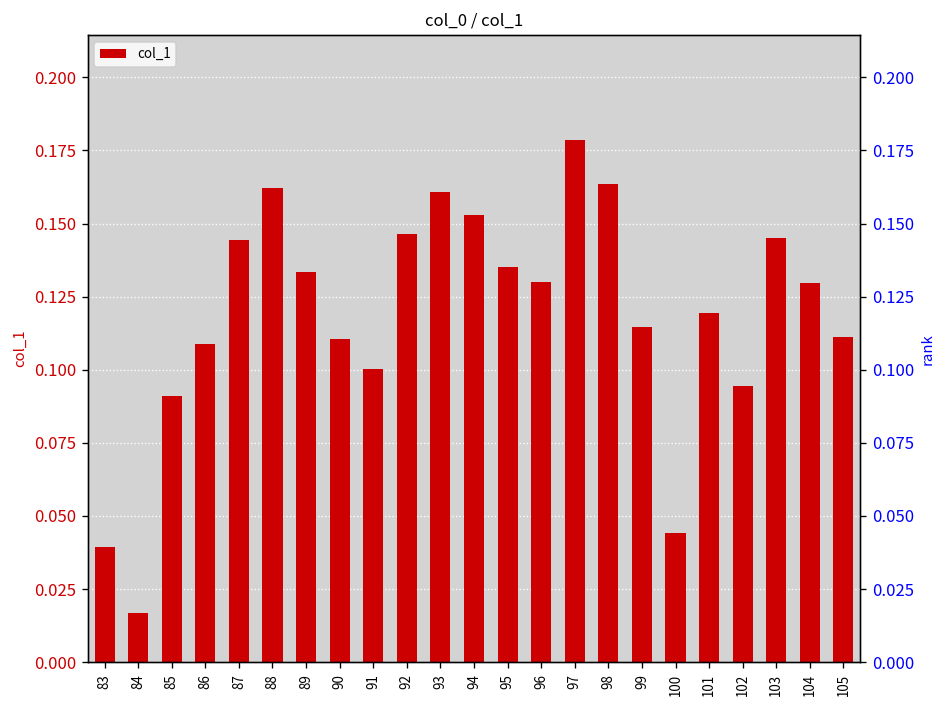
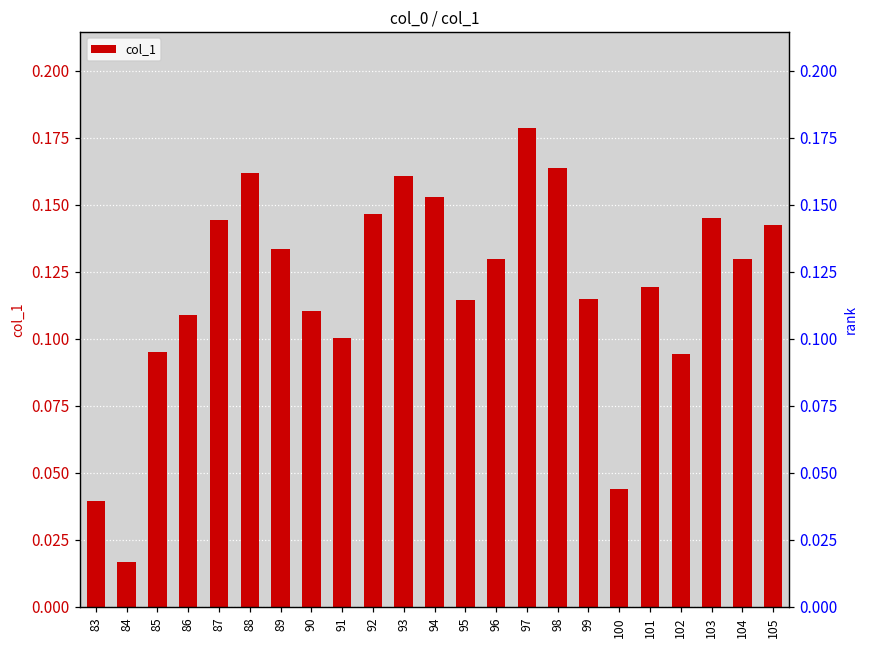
  {
    "83": 0.040,
    "84": 0.017,
-   "85": 0.091,
+   "85": 0.095,
    "86": 0.109,
    "87": 0.144,
    "88": 0.162,
    "89": 0.134,
    "90": 0.110,
    "91": 0.100,
    "92": 0.146,
    "93": 0.161,
    "94": 0.153,
-   "95": 0.135,
+   "95": 0.115,
    "96": 0.130,
    "97": 0.179,
    "98": 0.164,
    "99": 0.115,
    "100": 0.044,
    "101": 0.119,
    "102": 0.094,
    "103": 0.145,
    "104": 0.130,
-   "105": 0.111
+   "105": 0.143
  }
